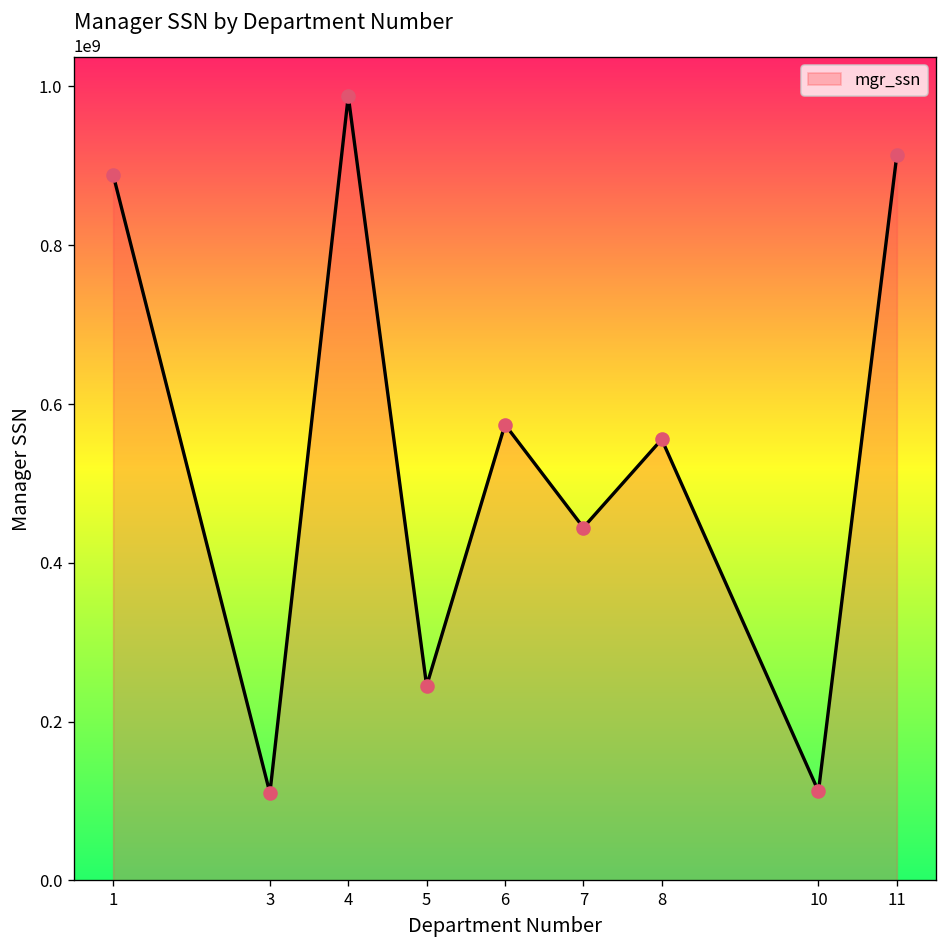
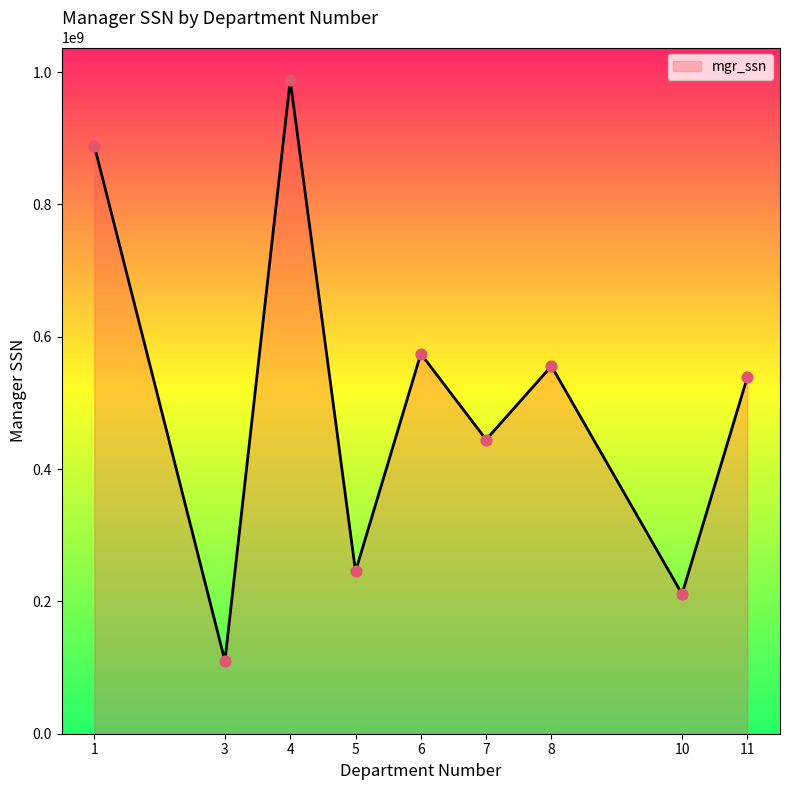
  {
    "1": 890000000,
    "3": 110000000,
    "4": 990000000,
    "5": 250000000,
    "6": 570000000,
    "7": 440000000,
    "8": 560000000,
-   "10": 110000000,
-   "11": 910000000
+   "10": 210000000,
+   "11": 540000000
  }
